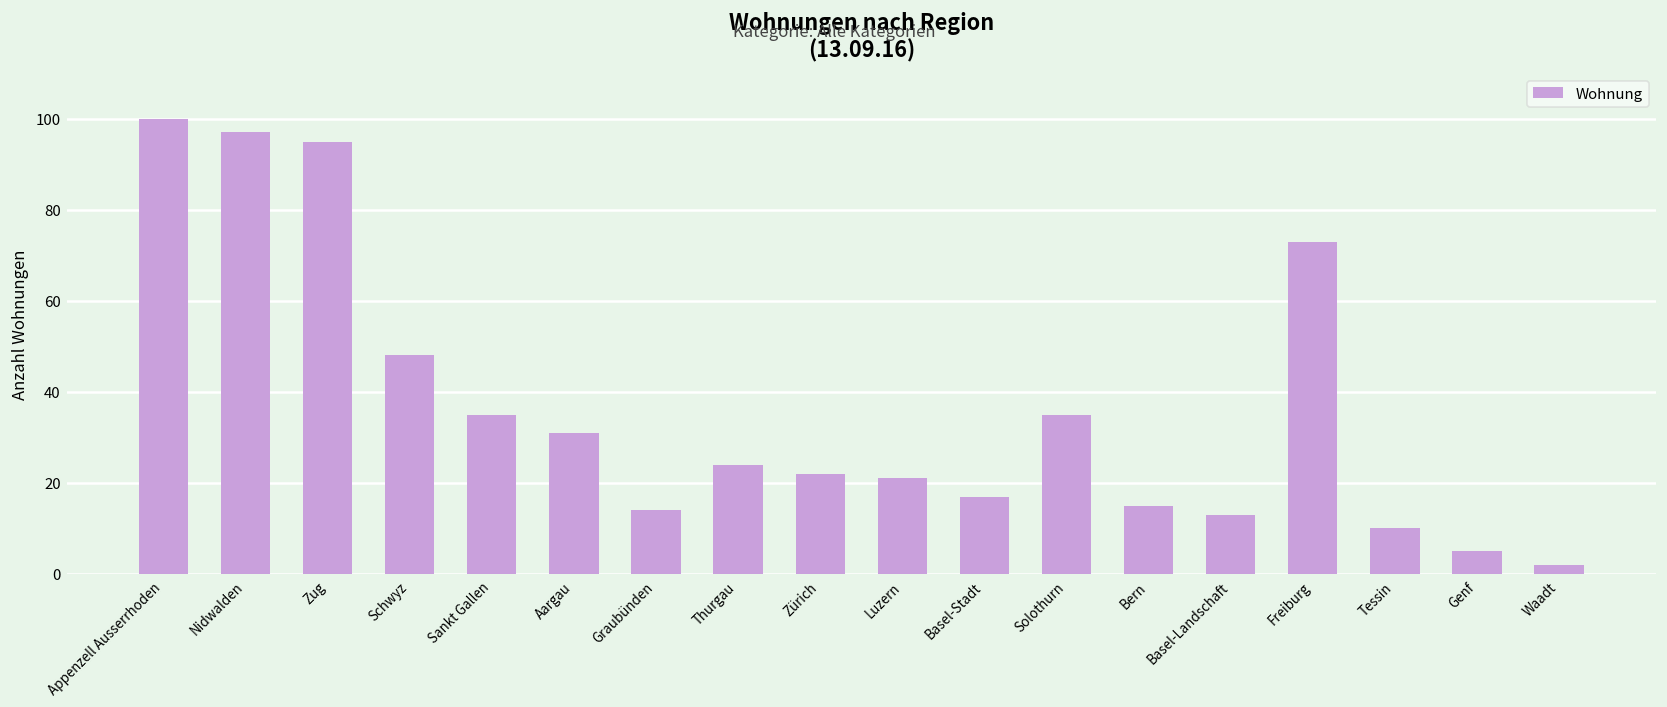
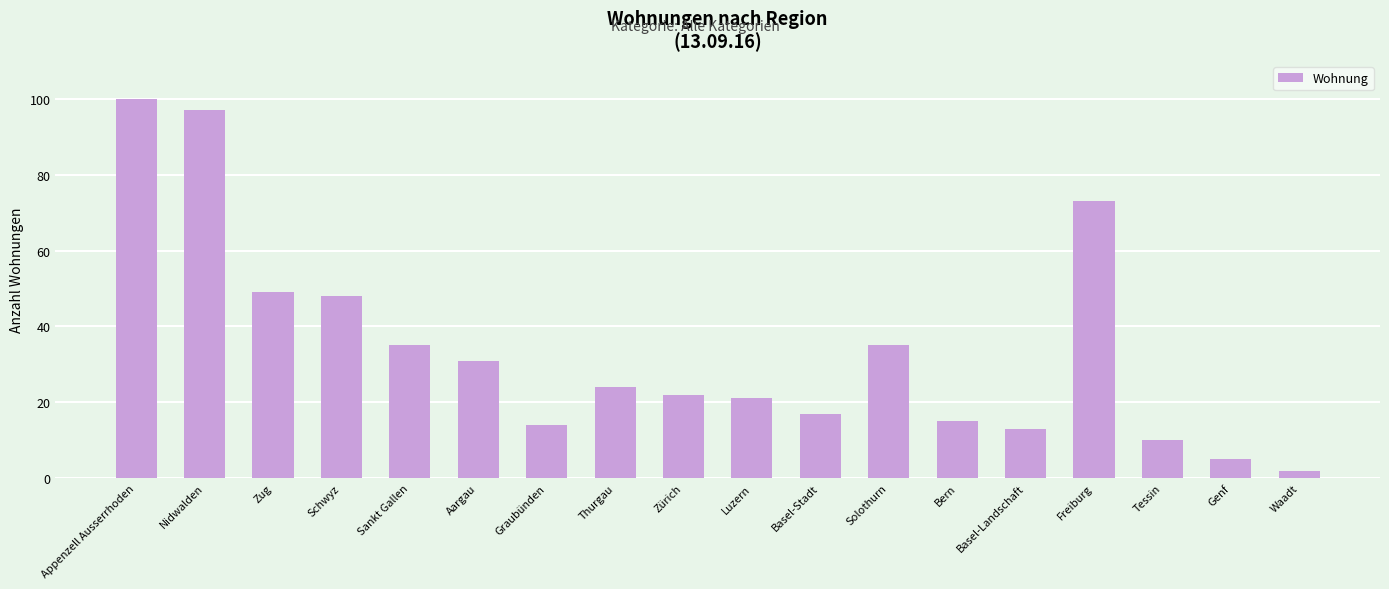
  {
    "Appenzell Ausserrhoden": 100,
    "Nidwalden": 97,
-   "Zug": 95,
+   "Zug": 49,
    "Schwyz": 48,
    "Sankt Gallen": 35,
    "Aargau": 31,
    "Graubünden": 14,
    "Thurgau": 24,
    "Zürich": 22,
    "Luzern": 21,
    "Basel-Stadt": 17,
    "Solothurn": 35,
    "Bern": 15,
    "Basel-Landschaft": 13,
    "Freiburg": 73,
    "Tessin": 10,
    "Genf": 5,
    "Waadt": 2
  }
